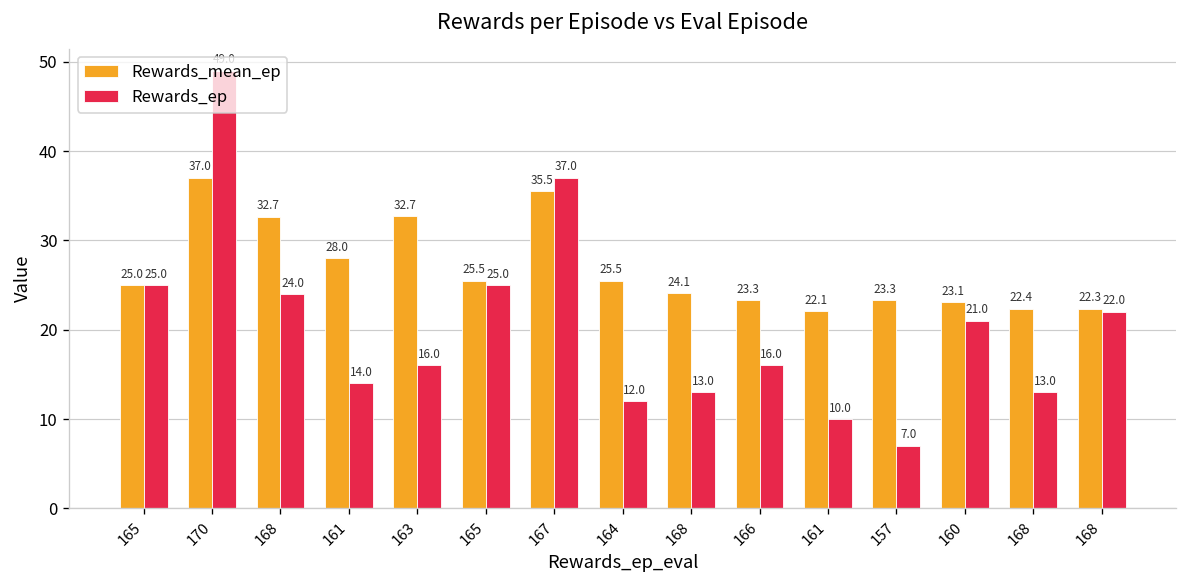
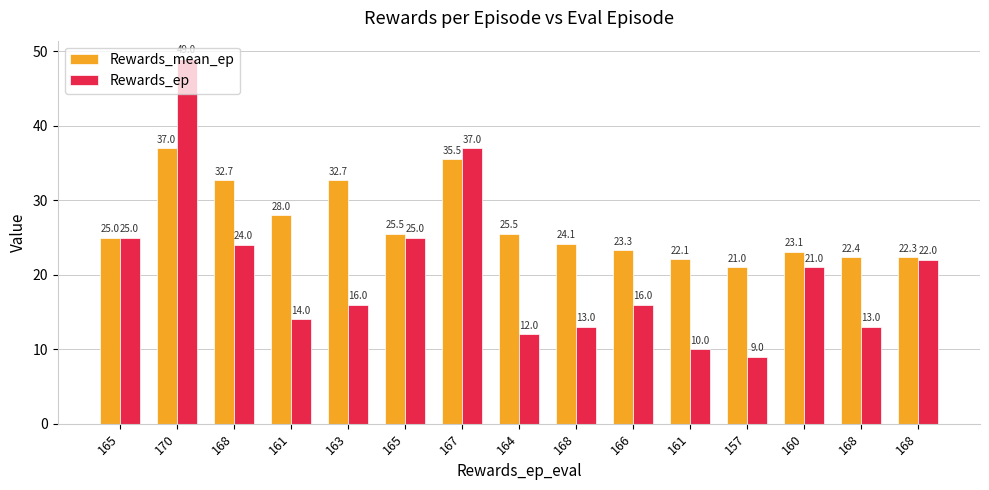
  {
    "Rewards_mean_ep": {
      "170": 37.0,
      "163": 32.7,
      "167": 35.5,
      "164": 25.5,
      "166": 23.3,
-     "157": 23.3,
+     "157": 21.0,
      "160": 23.1
    },
    "Rewards_ep": {
      "163": 16.0,
      "167": 37.0,
      "164": 12.0,
      "166": 16.0,
-     "157": 7.0,
+     "157": 9.0,
      "160": 21.0
    }
  }
